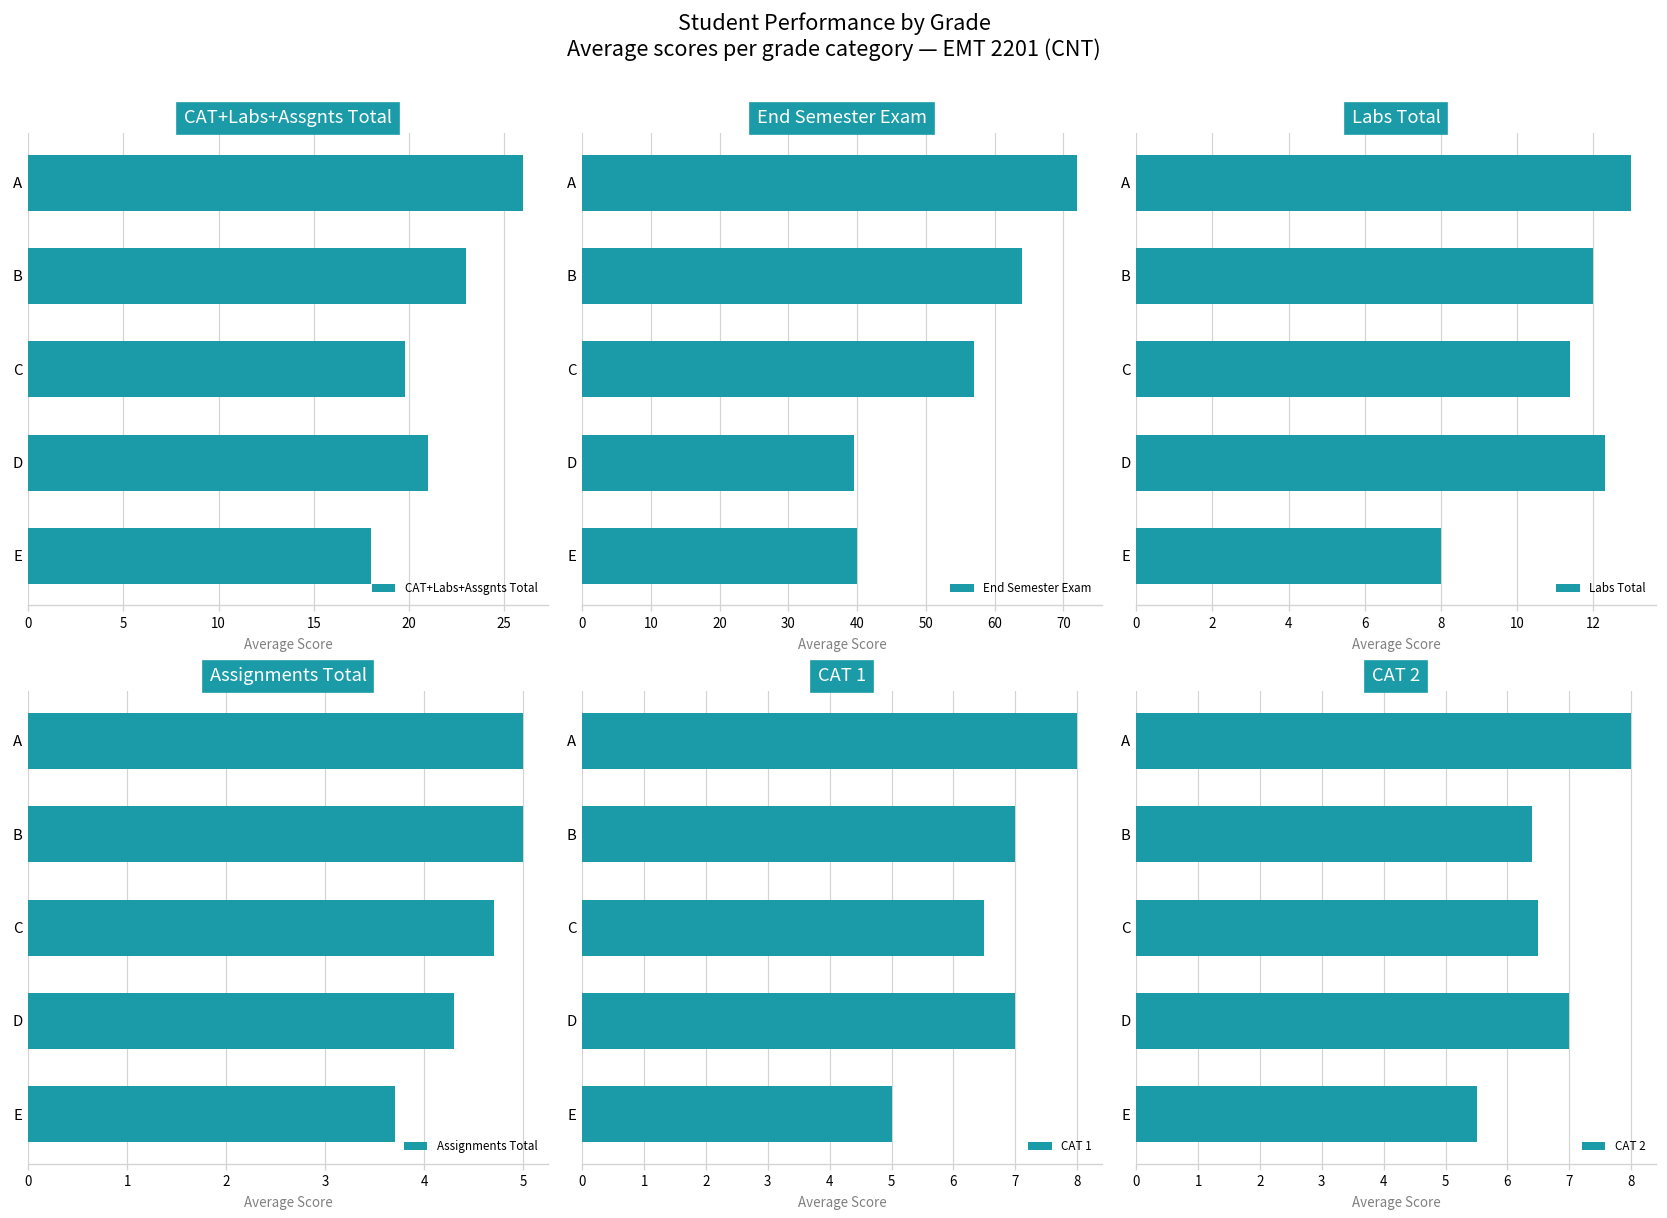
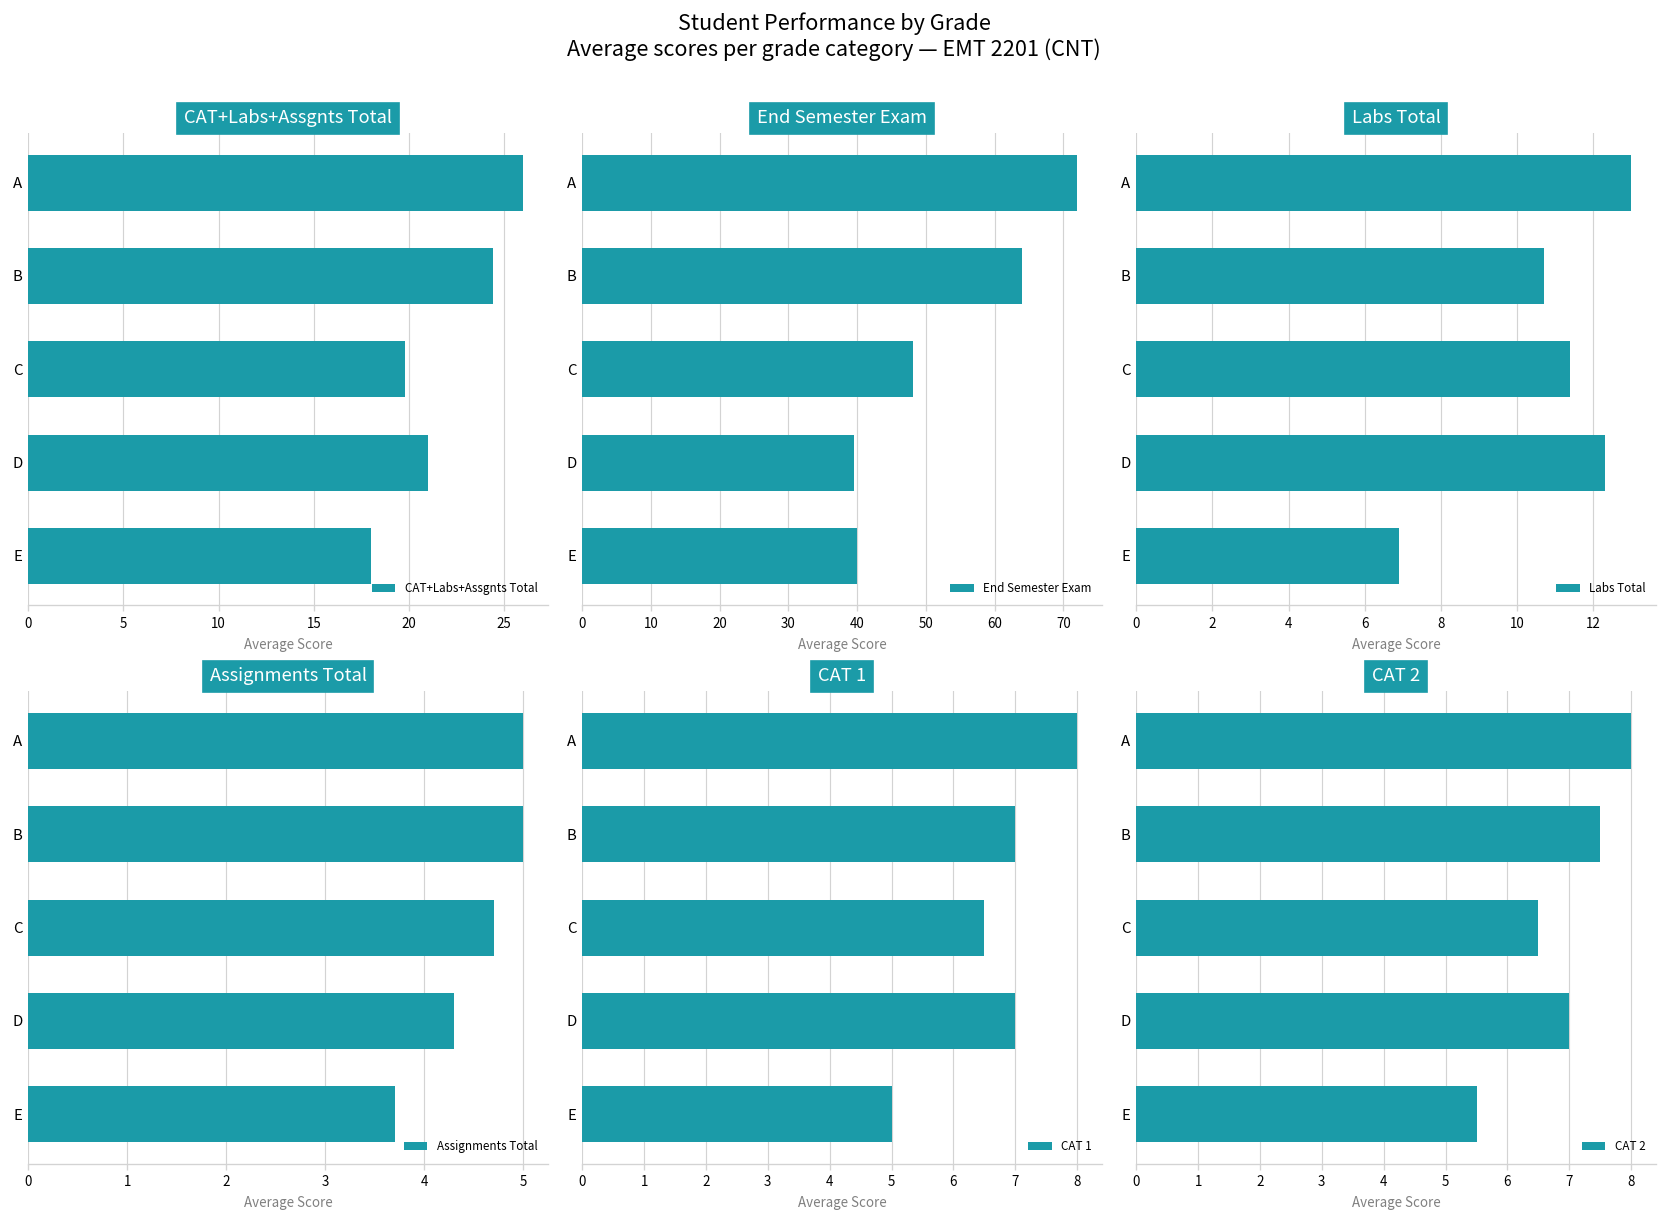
  {
    "CAT+Labs+Assgnts Total": {
      "A": 26.0,
-     "B": 23.0,
+     "B": 24.4,
      "C": 19.8,
      "D": 21.0,
      "E": 18.0
    },
    "End Semester Exam": {
      "A": 72,
      "B": 64,
-     "C": 57,
+     "C": 48,
      "D": 40,
      "E": 40
    },
    "Labs Total": {
      "A": 13.0,
-     "B": 12.0,
+     "B": 10.7,
      "C": 11.4,
      "D": 12.3,
-     "E": 8.0
+     "E": 6.9
    },
    "Assignments Total": {
      "A": 5.0,
      "B": 5.0,
      "C": 4.7,
      "D": 4.3,
      "E": 3.7
    },
    "CAT 1": {
      "A": 8.0,
      "B": 7.0,
      "C": 6.5,
      "D": 7.0,
      "E": 5.0
    },
    "CAT 2": {
      "A": 8.0,
-     "B": 6.4,
+     "B": 7.5,
      "C": 6.5,
      "D": 7.0,
      "E": 5.5
    }
  }
